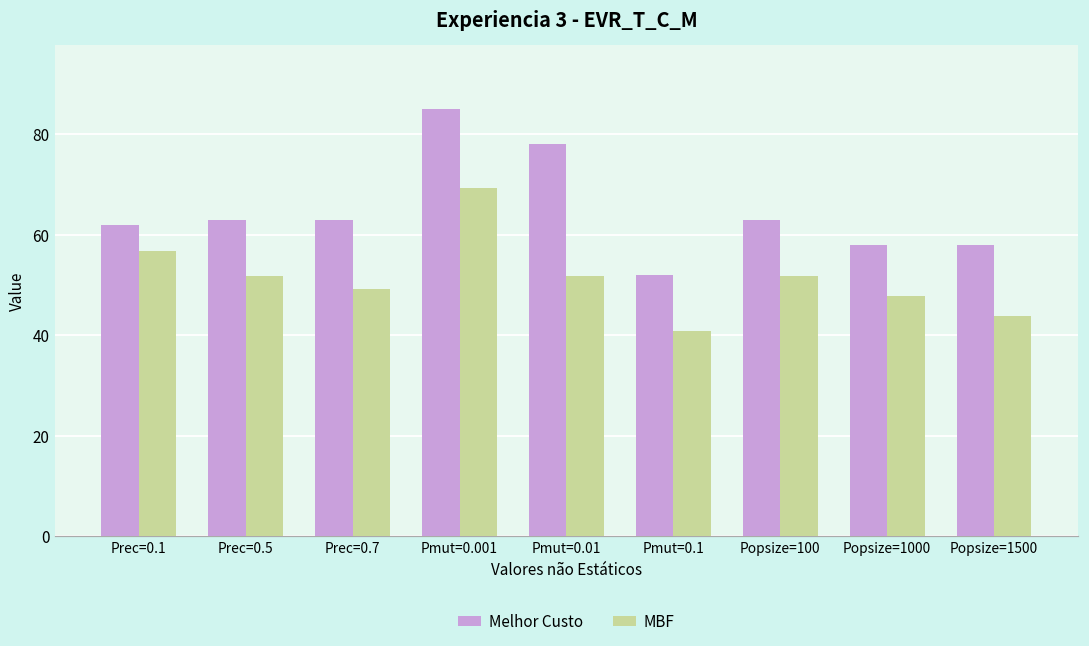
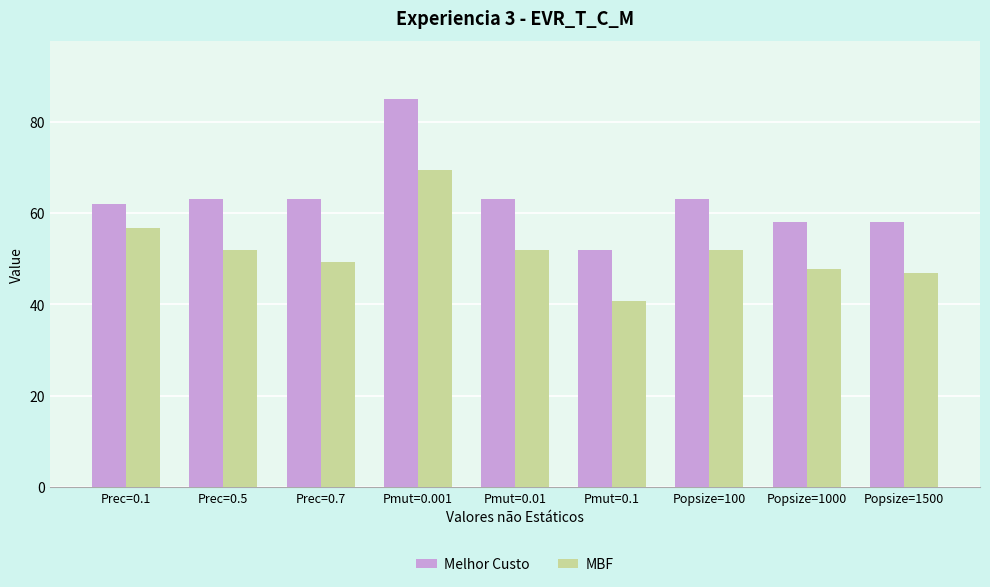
  {
    "Melhor Custo": {
      "Prec=0.1": 62,
      "Prec=0.5": 63,
      "Prec=0.7": 63,
      "Pmut=0.001": 85,
-     "Pmut=0.01": 78,
+     "Pmut=0.01": 63,
      "Pmut=0.1": 52,
      "Popsize=100": 63,
      "Popsize=1000": 58,
      "Popsize=1500": 58
    },
    "MBF": {
      "Prec=0.1": 57,
      "Prec=0.5": 52,
      "Prec=0.7": 49,
      "Pmut=0.001": 69,
      "Pmut=0.01": 52,
      "Pmut=0.1": 41,
      "Popsize=100": 52,
      "Popsize=1000": 48,
-     "Popsize=1500": 44
+     "Popsize=1500": 47
    }
  }
